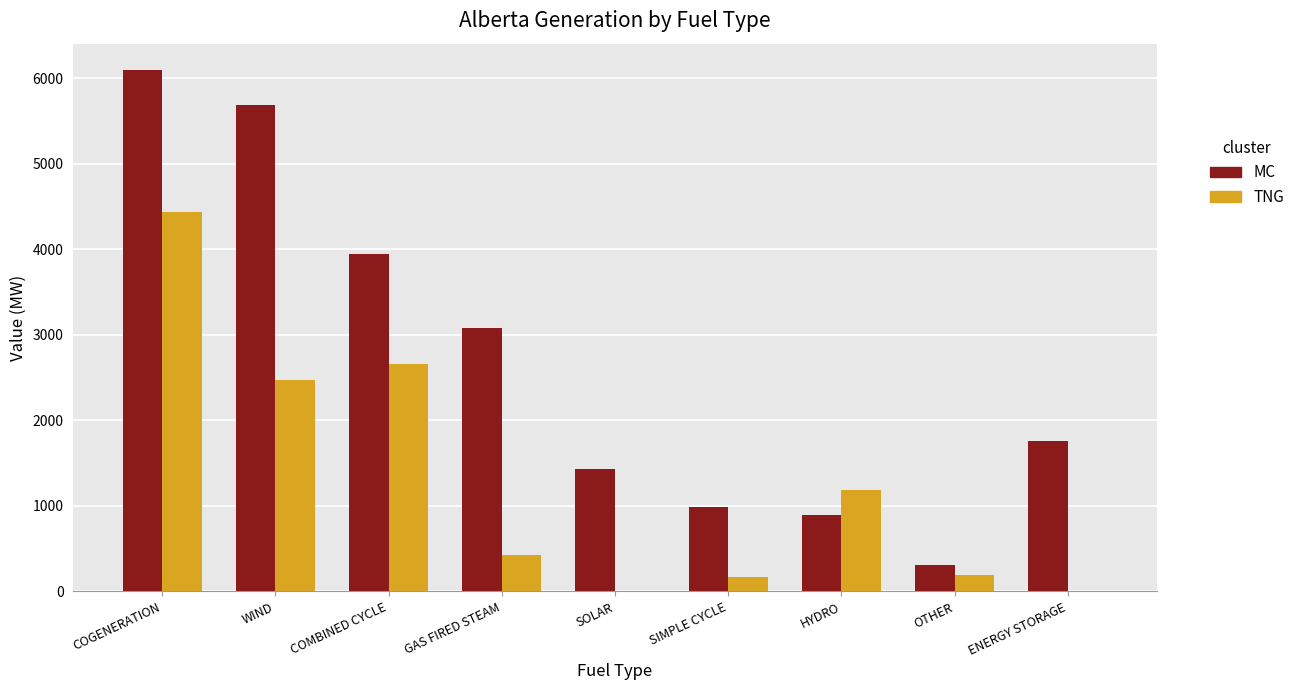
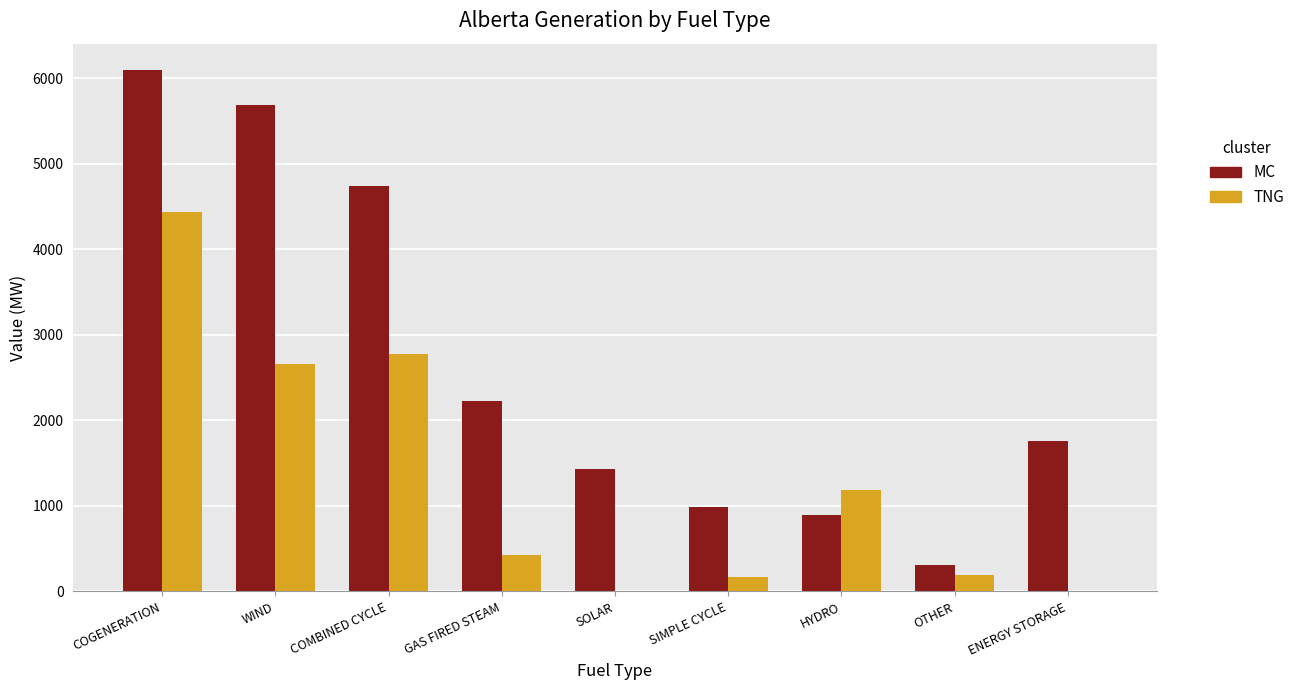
  {
    "MC": {
      "COGENERATION": 6100,
      "WIND": 5700,
-     "COMBINED CYCLE": 3900,
-     "GAS FIRED STEAM": 3100,
+     "COMBINED CYCLE": 4700,
+     "GAS FIRED STEAM": 2200,
      "SOLAR": 1400,
      "SIMPLE CYCLE": 1000,
      "HYDRO": 900,
      "OTHER": 300,
      "ENERGY STORAGE": 1800
    },
    "TNG": {
      "COGENERATION": 4400,
-     "WIND": 2500,
-     "COMBINED CYCLE": 2700,
+     "WIND": 2700,
+     "COMBINED CYCLE": 2800,
      "GAS FIRED STEAM": 400,
      "SOLAR": 0,
      "SIMPLE CYCLE": 200,
      "HYDRO": 1200,
      "OTHER": 200,
      "ENERGY STORAGE": 0
    }
  }
